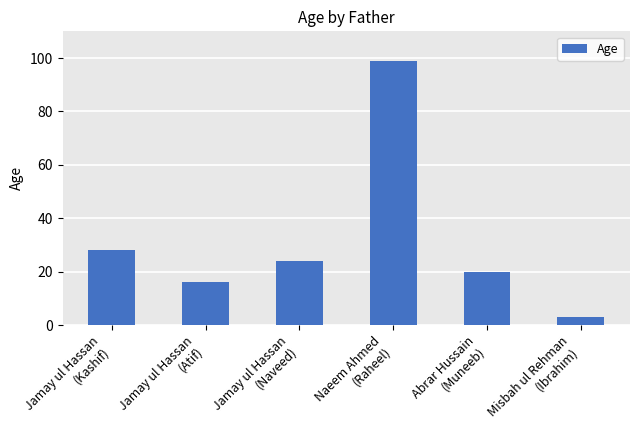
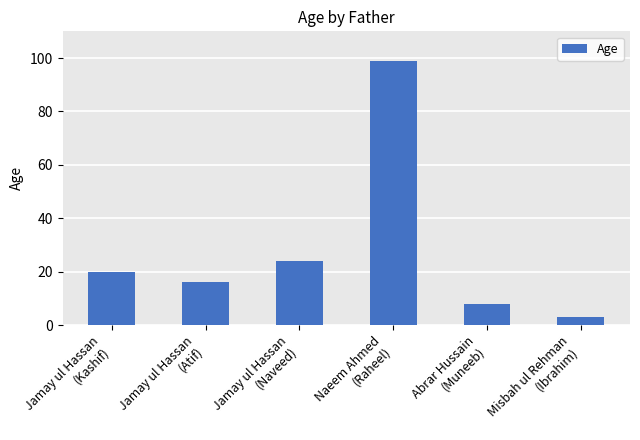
  {
-   "Jamay ul Hassan (Kashif)": 28,
+   "Jamay ul Hassan (Kashif)": 20,
    "Jamay ul Hassan (Atif)": 16,
    "Jamay ul Hassan (Naveed)": 24,
    "Naeem Ahmed (Raheel)": 99,
-   "Abrar Hussain (Muneeb)": 20,
+   "Abrar Hussain (Muneeb)": 8,
    "Misbah ul Rehman (Ibrahim)": 3
  }
